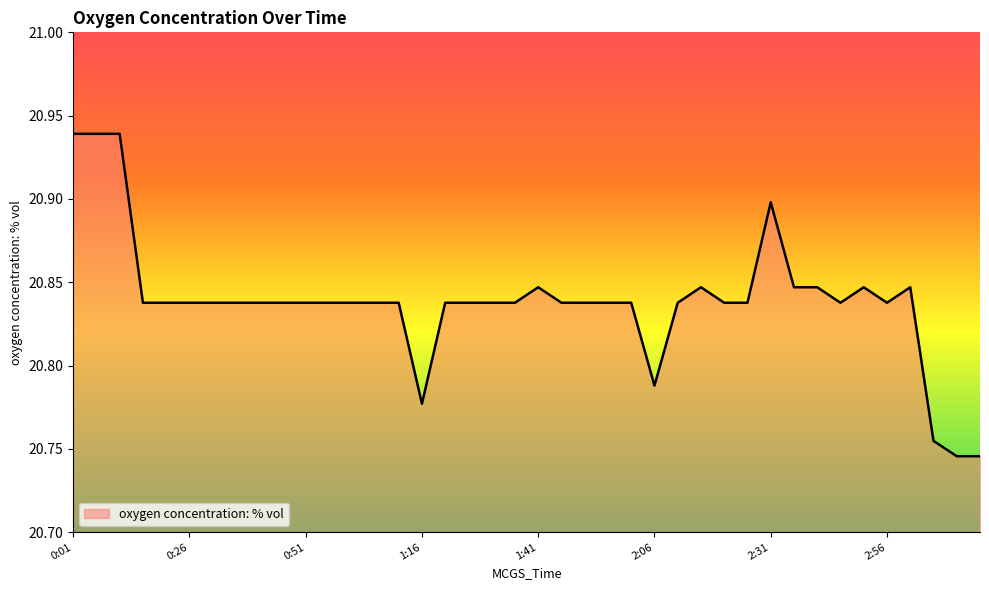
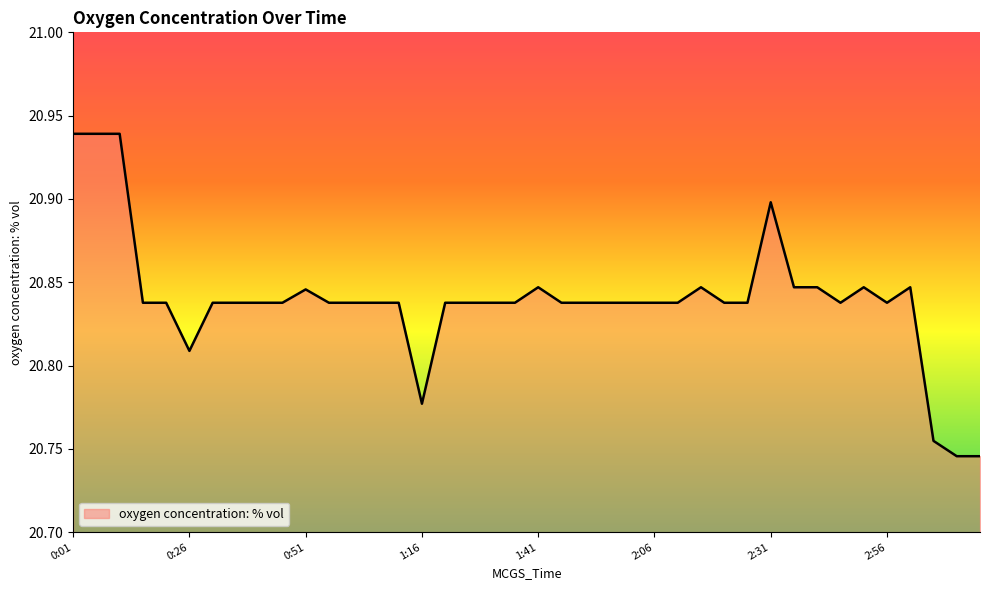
  {
    "0:01": 20.939,
-   "0:26": 20.838,
-   "0:51": 20.838,
+   "0:26": 20.809,
+   "0:51": 20.846,
    "1:16": 20.777,
    "1:41": 20.847,
-   "2:06": 20.788,
+   "2:06": 20.838,
    "2:31": 20.898,
    "2:56": 20.838
  }
